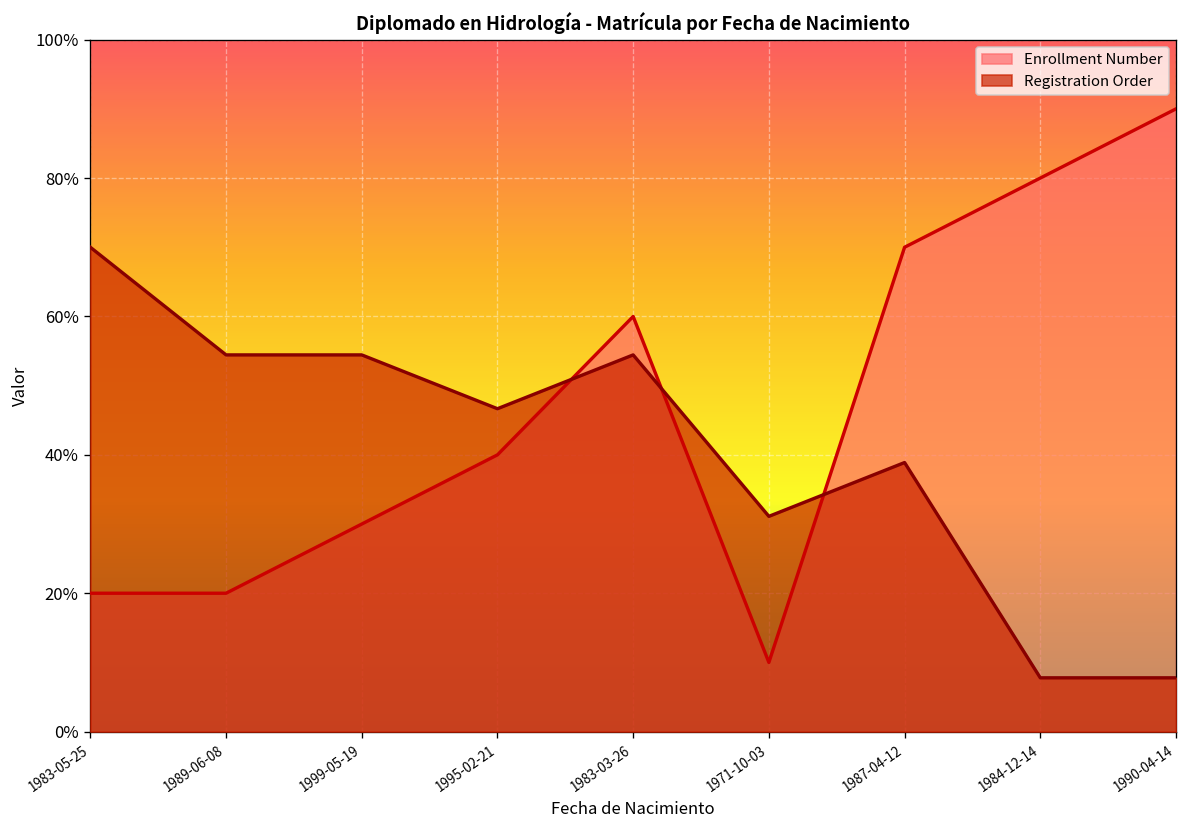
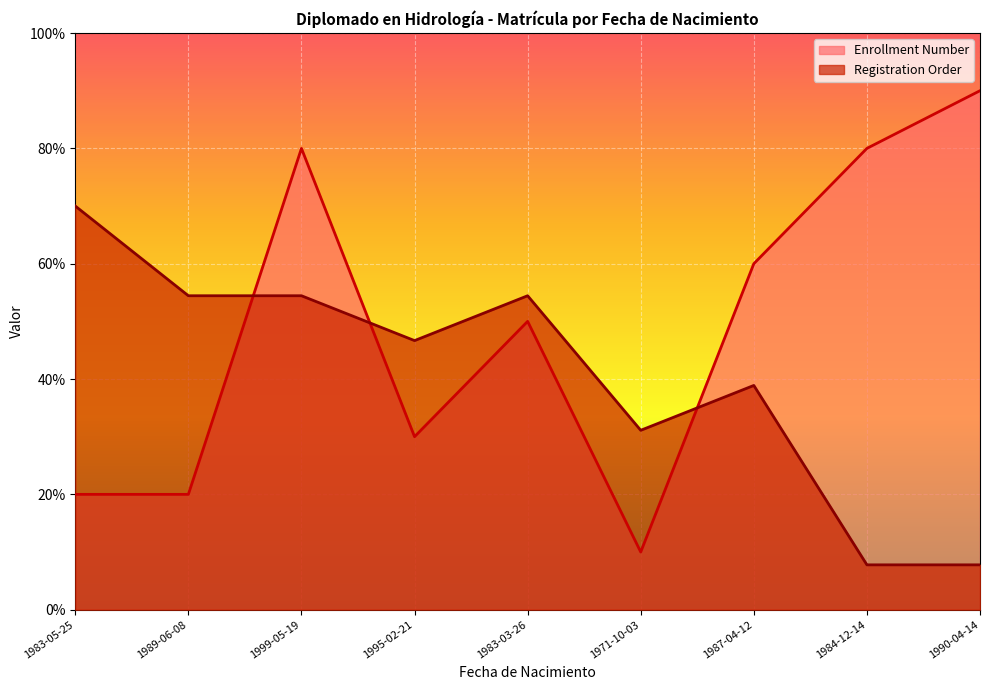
  {
    "Enrollment Number": {
      "1983-05-25": "20%",
      "1989-06-08": "20%",
-     "1999-05-19": "30%",
-     "1995-02-21": "40%",
-     "1983-03-26": "60%",
+     "1999-05-19": "80%",
+     "1995-02-21": "30%",
+     "1983-03-26": "50%",
      "1971-10-03": "10%",
-     "1987-04-12": "70%",
+     "1987-04-12": "60%",
      "1984-12-14": "80%",
      "1990-04-14": "90%"
    },
    "Registration Order": {
      "1983-05-25": "70%",
      "1989-06-08": "54%",
      "1999-05-19": "54%",
      "1995-02-21": "47%",
      "1983-03-26": "54%",
      "1971-10-03": "31%",
      "1987-04-12": "39%",
      "1984-12-14": "8%",
      "1990-04-14": "8%"
    }
  }
